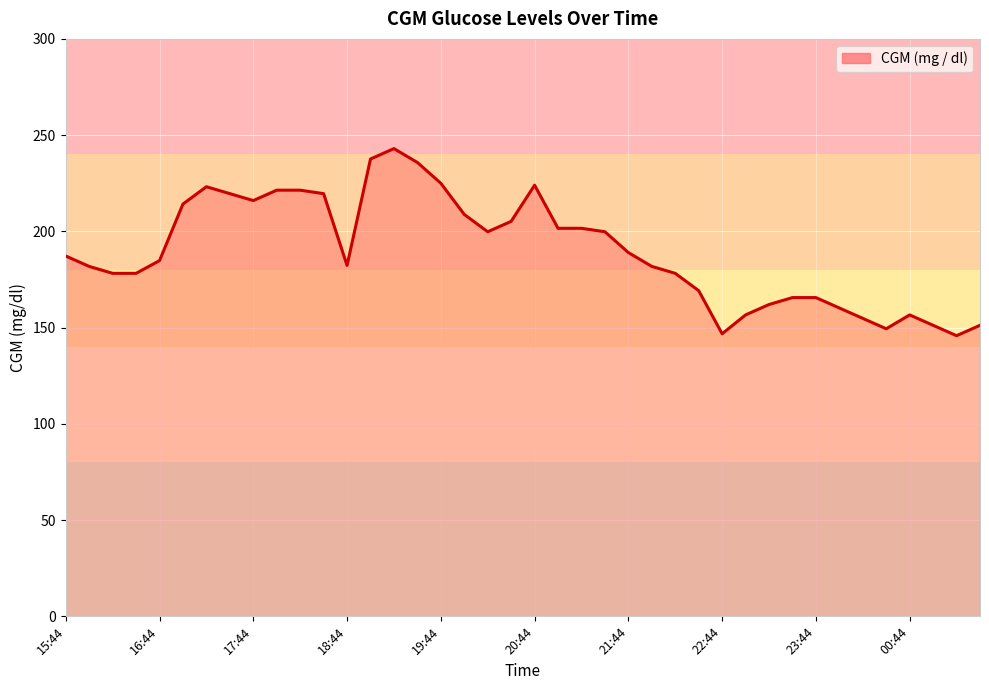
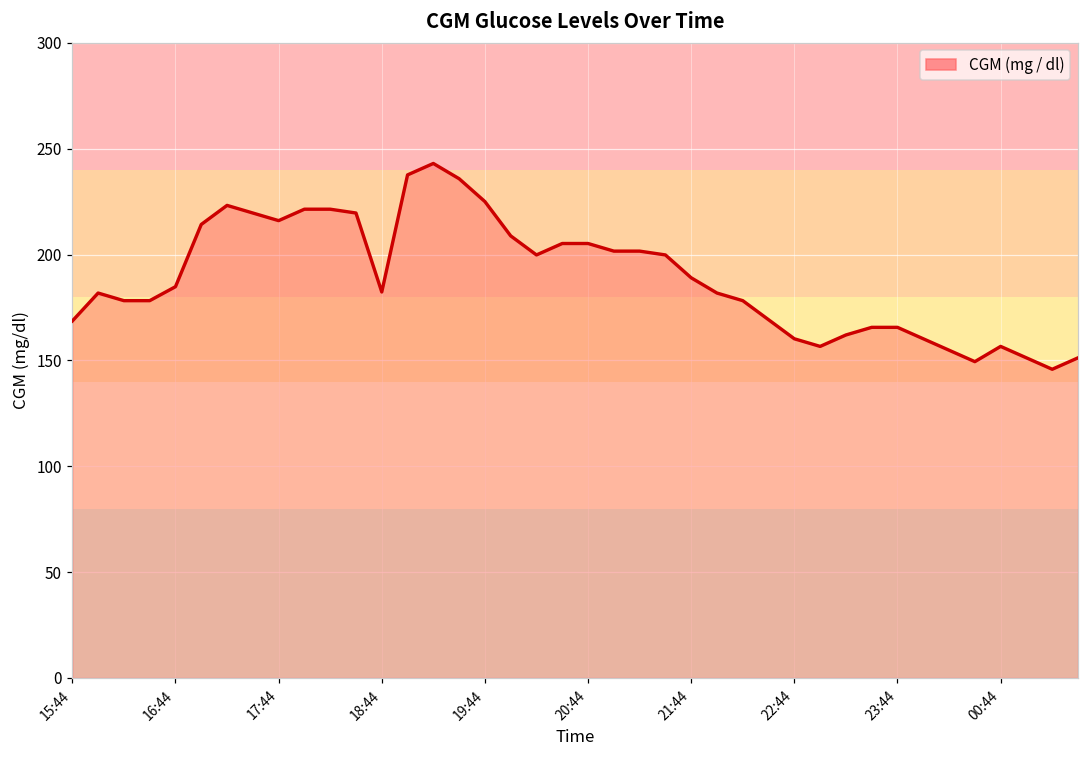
  {
-   "15:44": 187,
+   "15:44": 169,
    "16:44": 185,
    "17:44": 216,
    "18:44": 182,
    "19:44": 225,
-   "20:44": 224,
+   "20:44": 205,
    "21:44": 189,
-   "22:44": 147,
+   "22:44": 160,
    "23:44": 166,
    "00:44": 157
  }
